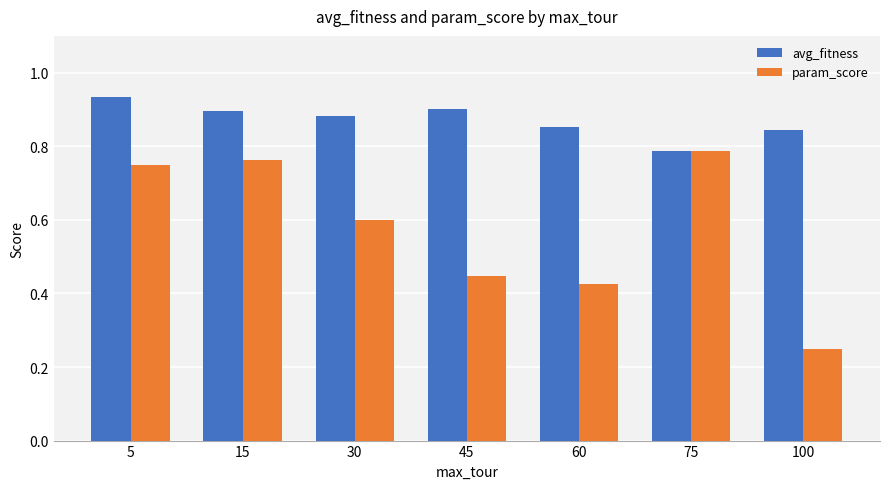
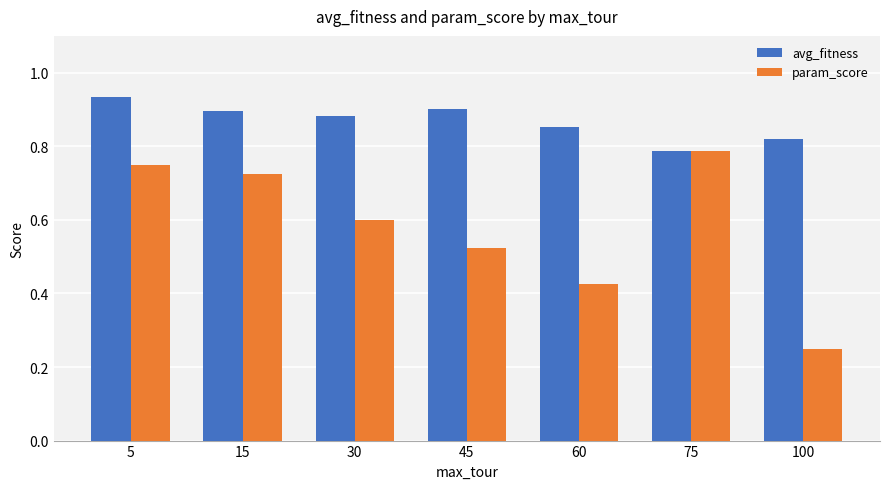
  {
    "avg_fitness": {
      "5": 0.93,
      "15": 0.89,
      "30": 0.88,
      "45": 0.90,
      "60": 0.85,
      "75": 0.79,
-     "100": 0.84
+     "100": 0.82
    },
    "param_score": {
      "5": 0.75,
-     "15": 0.76,
+     "15": 0.73,
      "30": 0.60,
-     "45": 0.45,
+     "45": 0.52,
      "60": 0.43,
      "75": 0.79,
      "100": 0.25
    }
  }
